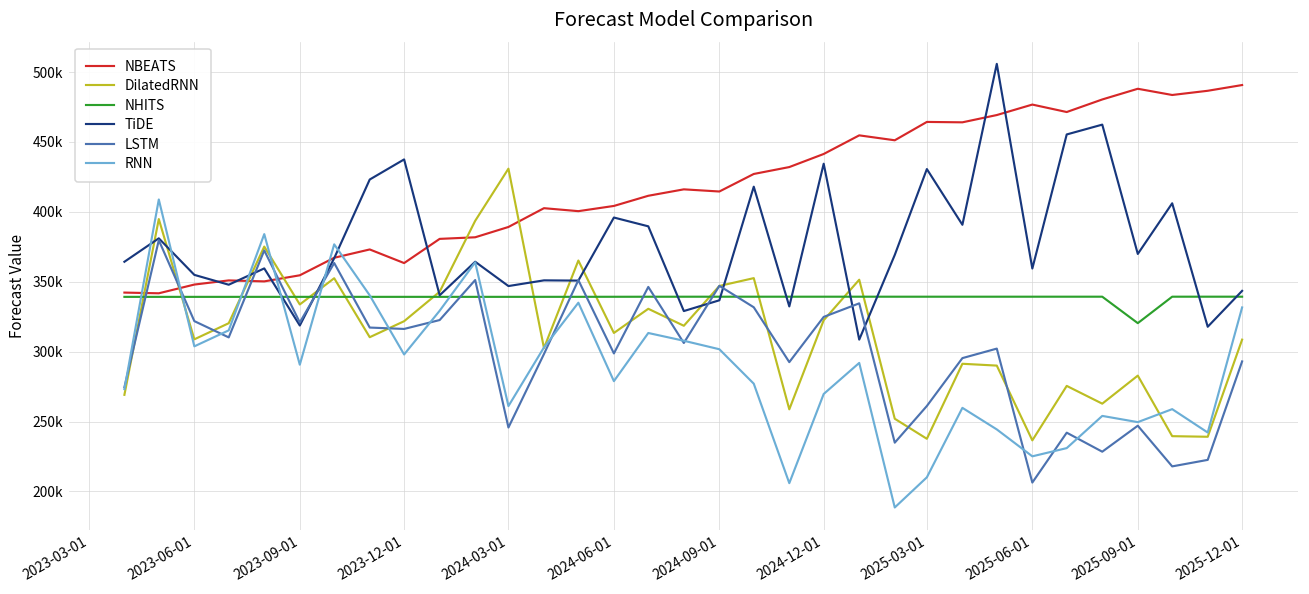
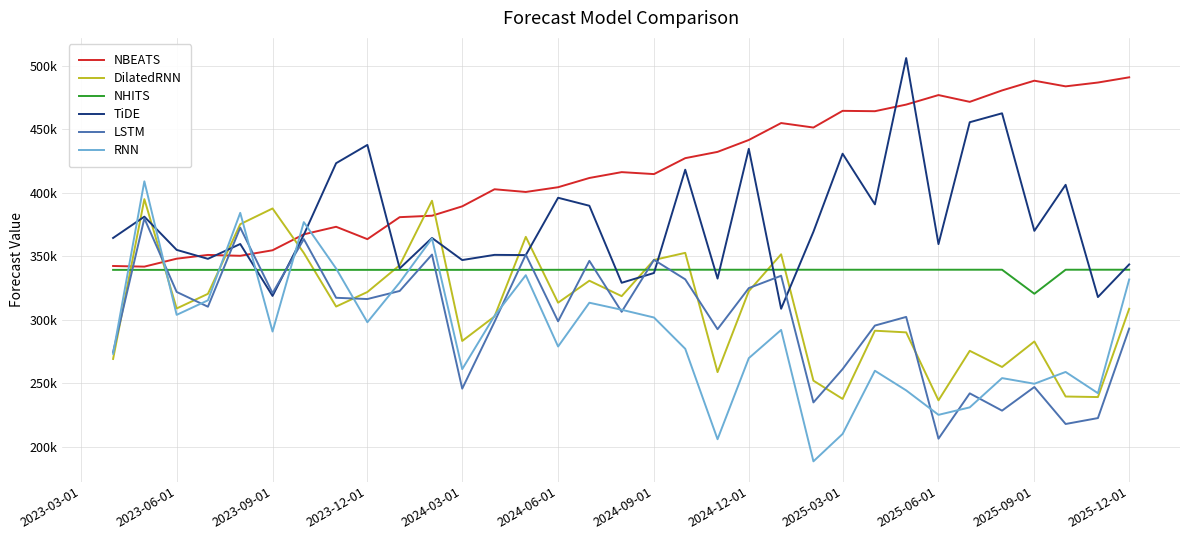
  {
    "NBEATS": {
      "2023-06-01": 348000,
      "2023-09-01": 355000,
      "2023-12-01": 363000,
      "2024-03-01": 389000,
      "2024-06-01": 404000,
      "2024-09-01": 415000,
      "2024-12-01": 441000,
      "2025-03-01": 464000,
      "2025-06-01": 477000,
      "2025-09-01": 488000,
      "2025-12-01": 491000
    },
    "DilatedRNN": {
      "2023-06-01": 309000,
-     "2023-09-01": 334000,
+     "2023-09-01": 388000,
      "2023-12-01": 322000,
-     "2024-03-01": 431000,
+     "2024-03-01": 283000,
      "2024-06-01": 313000,
      "2024-12-01": 322000,
      "2025-03-01": 238000,
      "2025-06-01": 237000,
      "2025-09-01": 283000,
      "2025-12-01": 309000
    },
    "NHITS": {
      "2023-06-01": 339000,
      "2023-09-01": 339000,
      "2023-12-01": 339000,
      "2024-03-01": 339000,
      "2024-06-01": 339000,
      "2024-09-01": 339000,
      "2024-12-01": 339000,
      "2025-03-01": 339000,
      "2025-06-01": 339000,
      "2025-09-01": 320000,
      "2025-12-01": 339000
    },
    "TiDE": {
      "2023-06-01": 355000,
      "2023-09-01": 319000,
      "2023-12-01": 438000,
      "2024-03-01": 347000,
      "2024-06-01": 396000,
      "2024-09-01": 337000,
      "2024-12-01": 434000,
      "2025-03-01": 431000,
      "2025-06-01": 359000,
      "2025-09-01": 370000,
      "2025-12-01": 343000
    },
    "LSTM": {
      "2023-06-01": 322000,
      "2023-09-01": 321000,
      "2023-12-01": 316000,
      "2024-03-01": 246000,
      "2024-06-01": 299000,
      "2024-12-01": 325000,
      "2025-03-01": 261000,
      "2025-06-01": 206000,
      "2025-09-01": 247000,
      "2025-12-01": 293000
    },
    "RNN": {
      "2023-06-01": 304000,
      "2023-09-01": 291000,
      "2023-12-01": 298000,
      "2024-03-01": 261000,
      "2024-06-01": 279000,
      "2024-09-01": 302000,
      "2024-12-01": 270000,
      "2025-03-01": 210000,
      "2025-06-01": 225000,
      "2025-09-01": 250000,
      "2025-12-01": 332000
    }
  }
